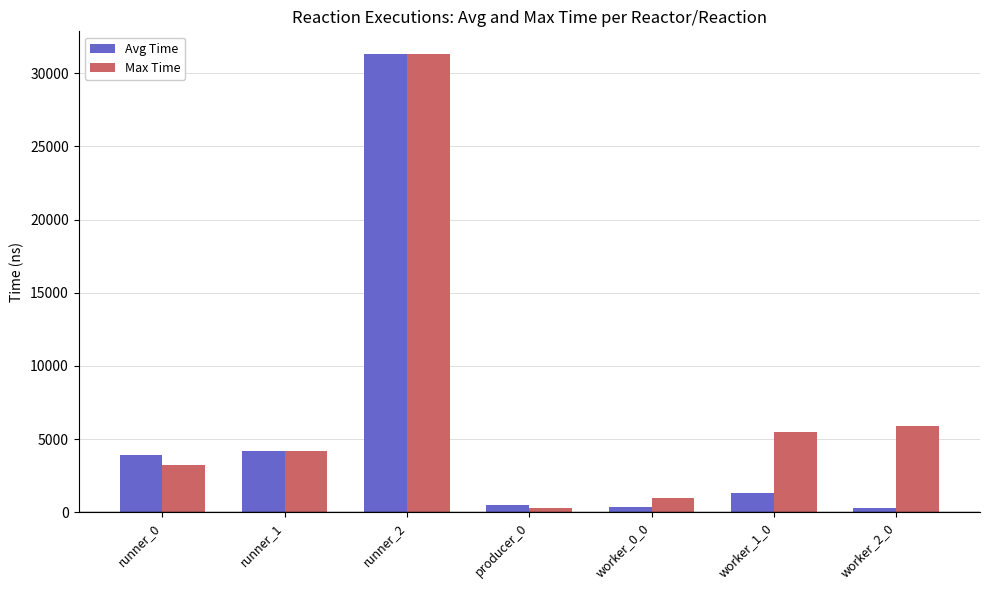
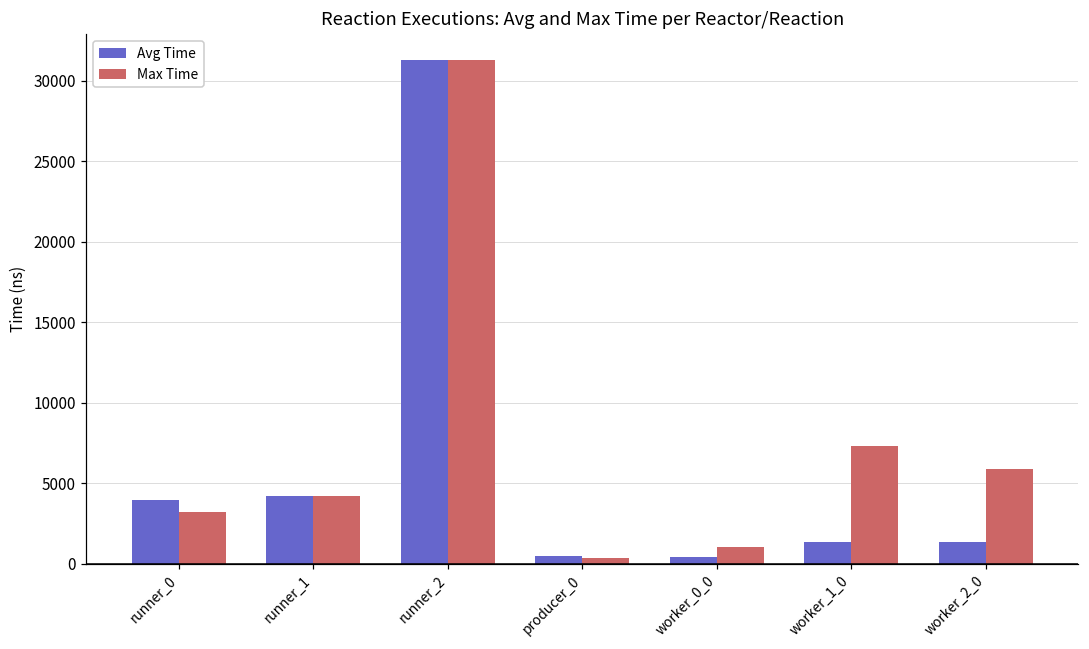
  {
    "Avg Time": {
      "runner_0": 3900,
      "runner_1": 4200,
      "runner_2": 31300,
      "producer_0": 500,
      "worker_0_0": 400,
      "worker_1_0": 1300,
-     "worker_2_0": 300
+     "worker_2_0": 1400
    },
    "Max Time": {
      "runner_0": 3200,
      "runner_1": 4200,
      "runner_2": 31300,
      "producer_0": 300,
      "worker_0_0": 1000,
-     "worker_1_0": 5500,
+     "worker_1_0": 7300,
      "worker_2_0": 5900
    }
  }
